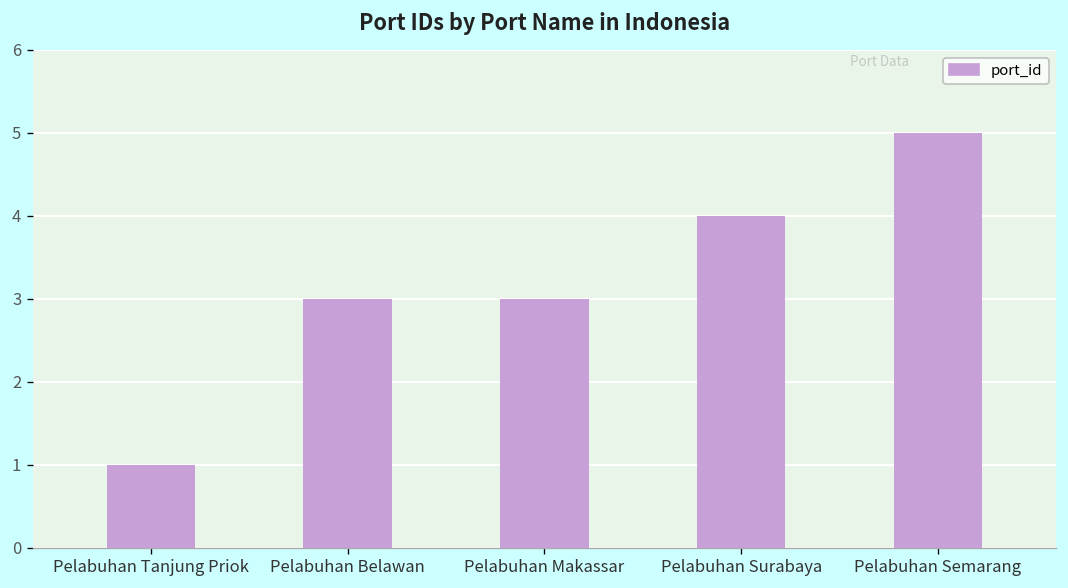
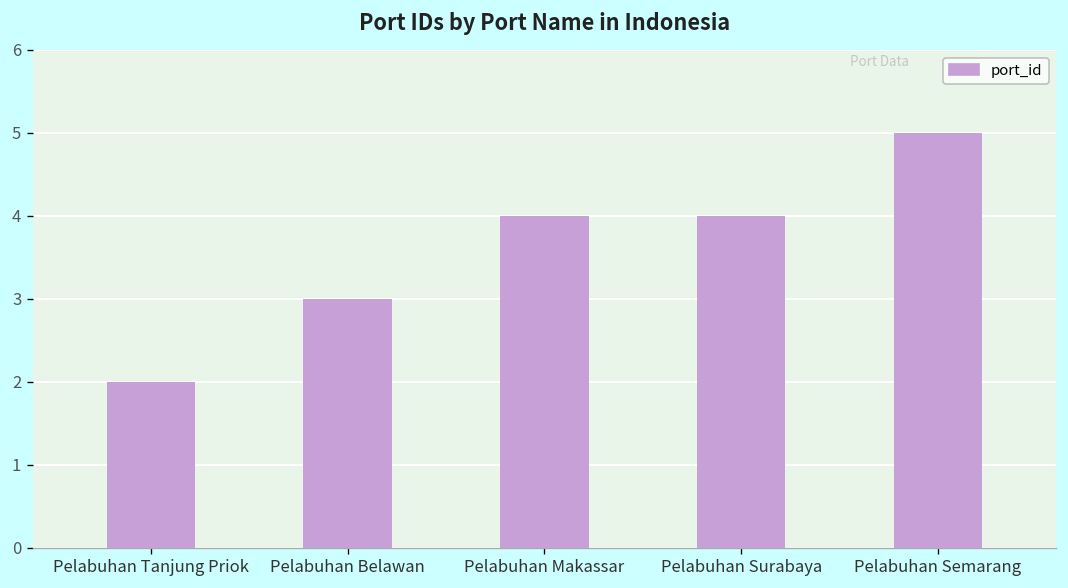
  {
-   "Pelabuhan Tanjung Priok": 1,
+   "Pelabuhan Tanjung Priok": 2,
    "Pelabuhan Belawan": 3,
-   "Pelabuhan Makassar": 3,
+   "Pelabuhan Makassar": 4,
    "Pelabuhan Surabaya": 4,
    "Pelabuhan Semarang": 5
  }
